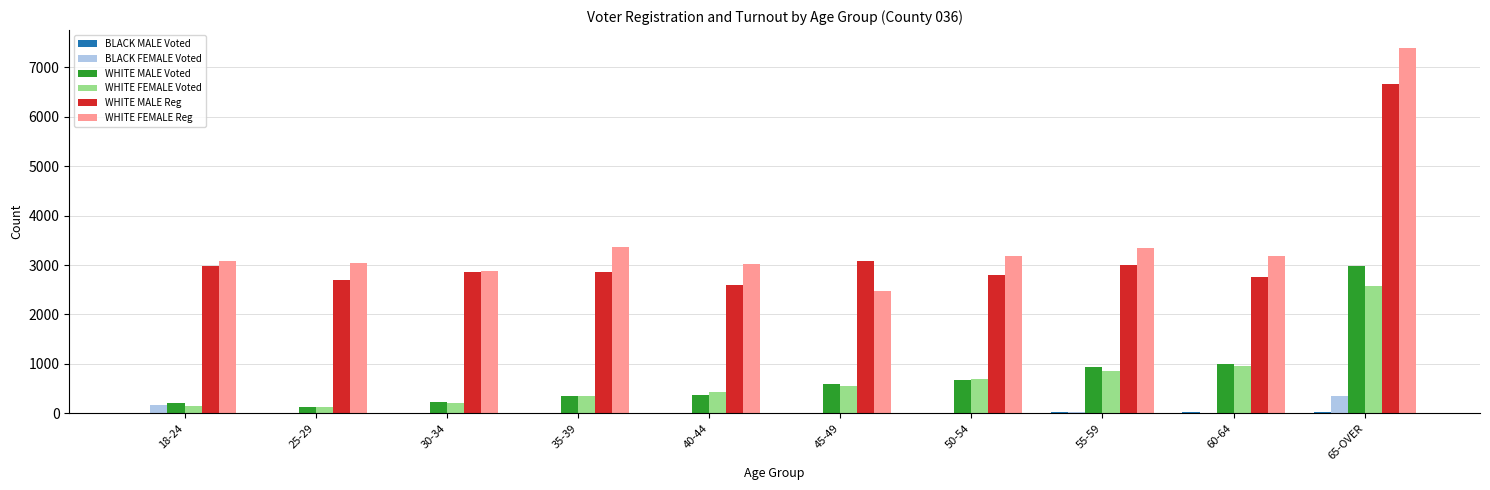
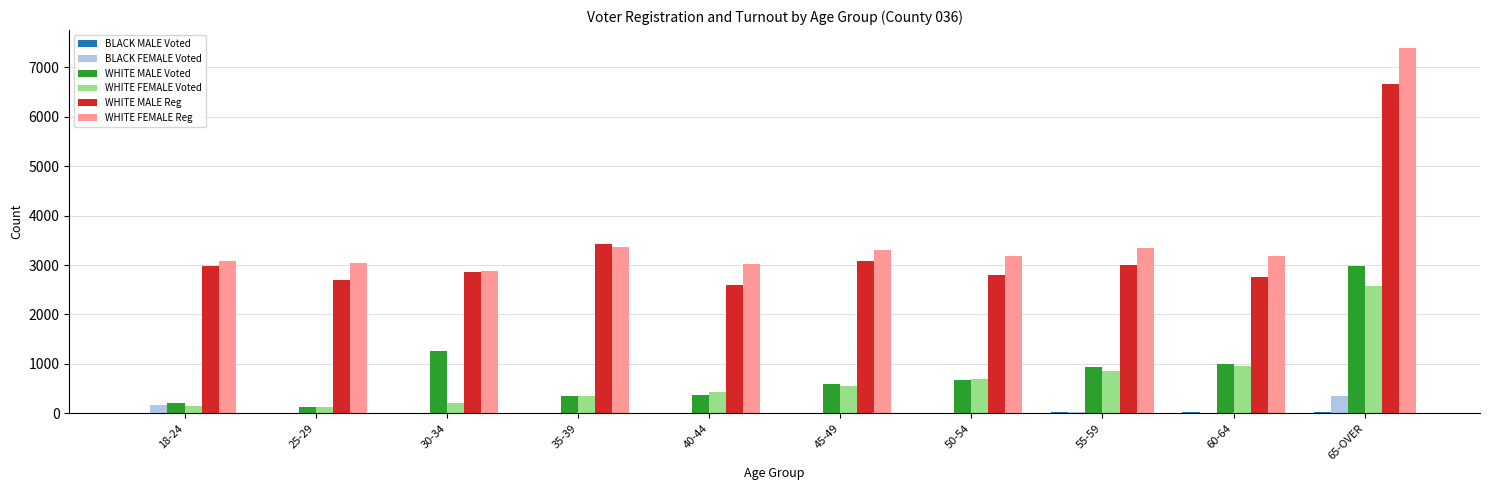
  {
    "BLACK FEMALE Voted": {
      "18-24": 200,
      "65-OVER": 300
    },
    "WHITE MALE Voted": {
      "18-24": 200,
      "25-29": 100,
-     "30-34": 200,
+     "30-34": 1300,
      "35-39": 300,
      "40-44": 400,
      "45-49": 600,
      "50-54": 700,
      "55-59": 900,
      "60-64": 1000,
      "65-OVER": 3000
    },
    "WHITE FEMALE Voted": {
      "18-24": 200,
      "25-29": 100,
      "30-34": 200,
      "35-39": 300,
      "40-44": 400,
      "45-49": 600,
      "50-54": 700,
      "55-59": 900,
      "60-64": 1000,
      "65-OVER": 2600
    },
    "WHITE MALE Reg": {
      "18-24": 3000,
      "25-29": 2700,
      "30-34": 2900,
-     "35-39": 2900,
+     "35-39": 3400,
      "40-44": 2600,
      "45-49": 3100,
      "50-54": 2800,
      "55-59": 3000,
      "60-64": 2800,
      "65-OVER": 6700
    },
    "WHITE FEMALE Reg": {
      "18-24": 3100,
      "25-29": 3000,
      "30-34": 2900,
      "35-39": 3400,
      "40-44": 3000,
-     "45-49": 2500,
+     "45-49": 3300,
      "50-54": 3200,
      "55-59": 3300,
      "60-64": 3200,
      "65-OVER": 7400
    }
  }
